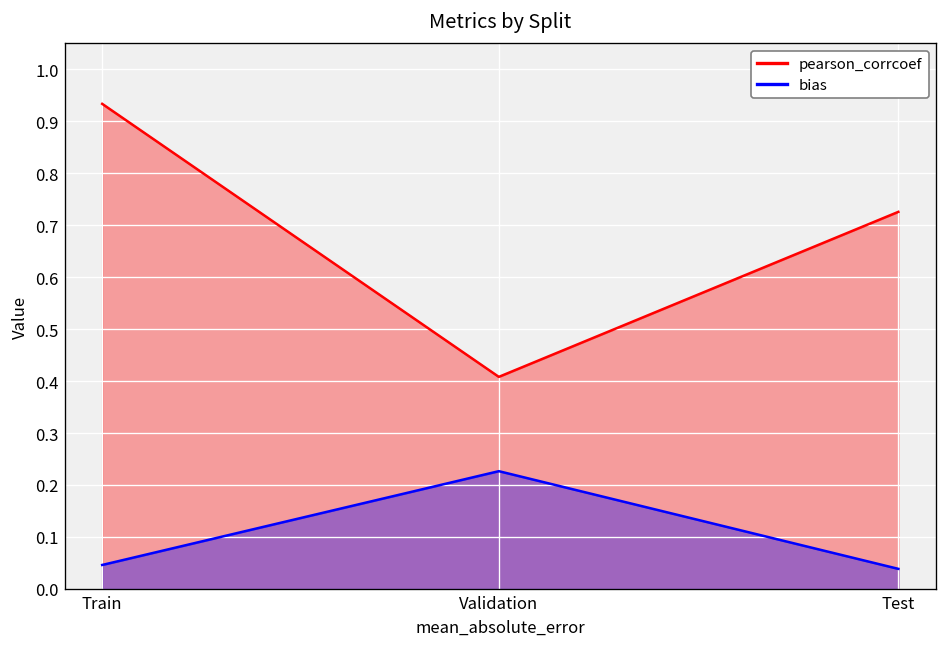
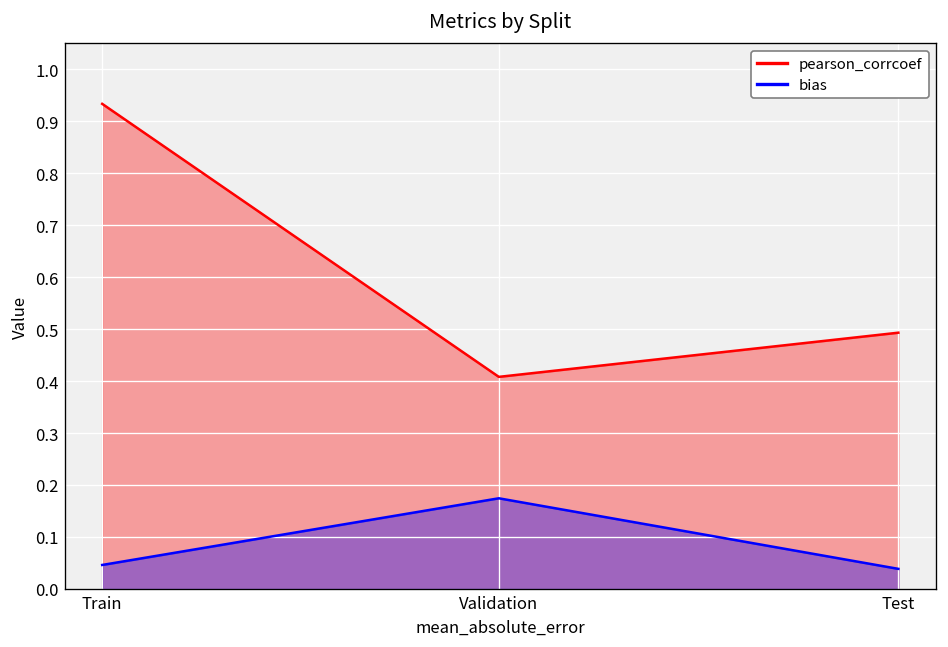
  {
    "pearson_corrcoef": {
      "Train": 0.93,
      "Validation": 0.41,
-     "Test": 0.73
+     "Test": 0.49
    },
    "bias": {
      "Train": 0.05,
-     "Validation": 0.23,
+     "Validation": 0.17,
      "Test": 0.04
    }
  }
